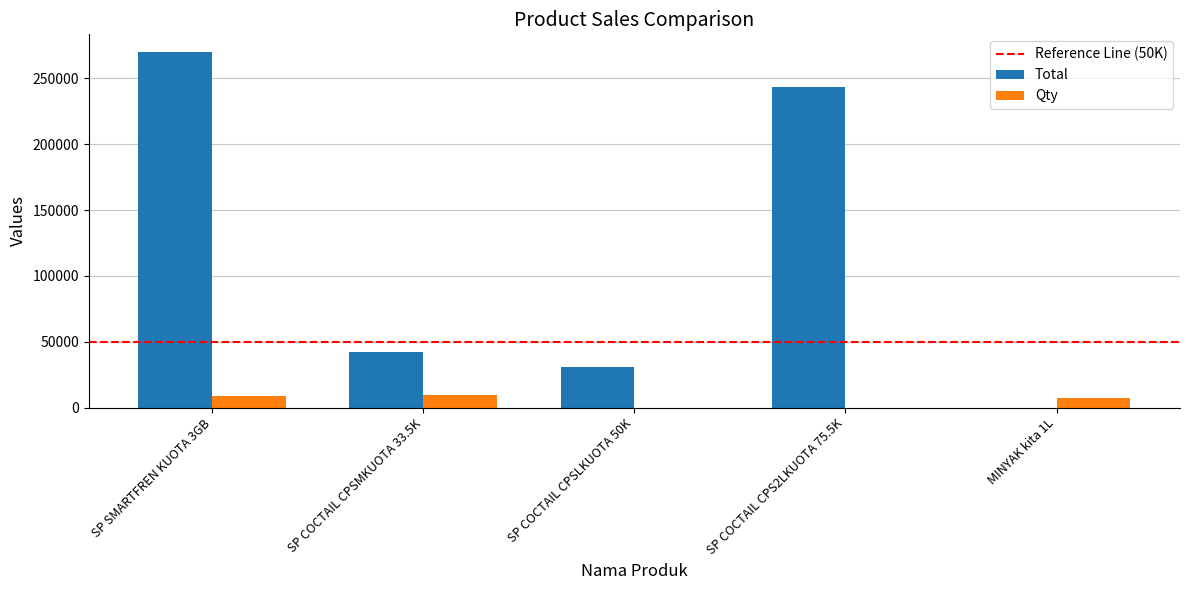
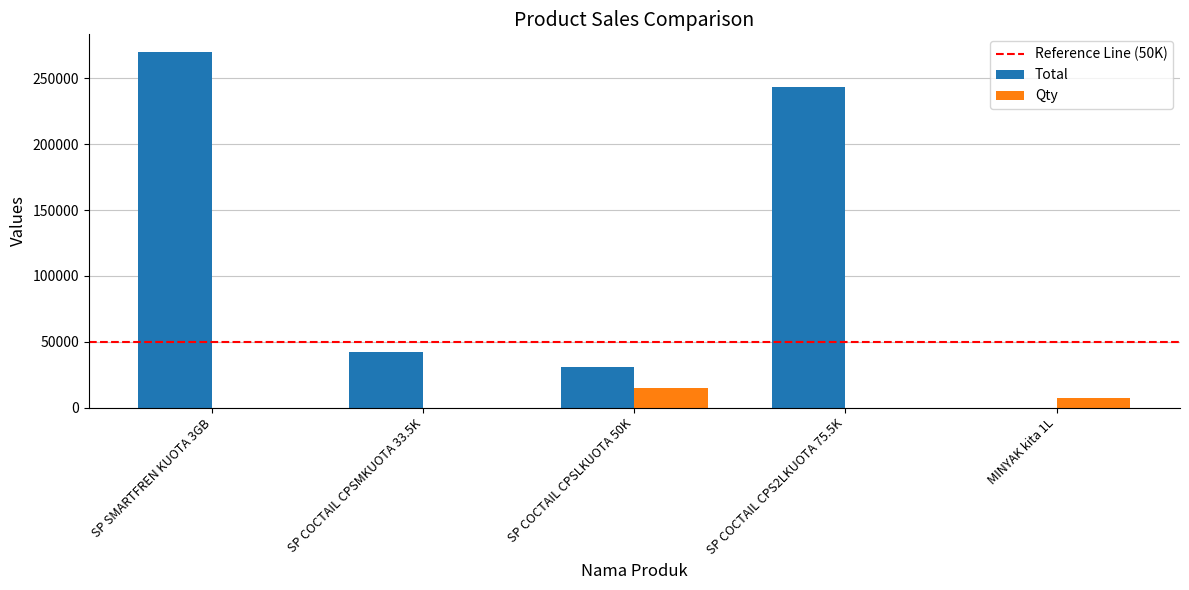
  {
    "Total": {
      "SP SMARTFREN KUOTA 3GB": 270000,
      "SP COCTAIL CPSMKUOTA 33.5K": 42000,
      "SP COCTAIL CPSLKUOTA 50K": 31000,
      "SP COCTAIL CPS2LKUOTA 75.5K": 243000
    },
    "Qty": {
-     "SP SMARTFREN KUOTA 3GB": 9000,
-     "SP COCTAIL CPSMKUOTA 33.5K": 10000,
-     "SP COCTAIL CPSLKUOTA 50K": 0,
+     "SP SMARTFREN KUOTA 3GB": 0,
+     "SP COCTAIL CPSMKUOTA 33.5K": 0,
+     "SP COCTAIL CPSLKUOTA 50K": 15000,
      "MINYAK kita 1L": 8000
    }
  }
